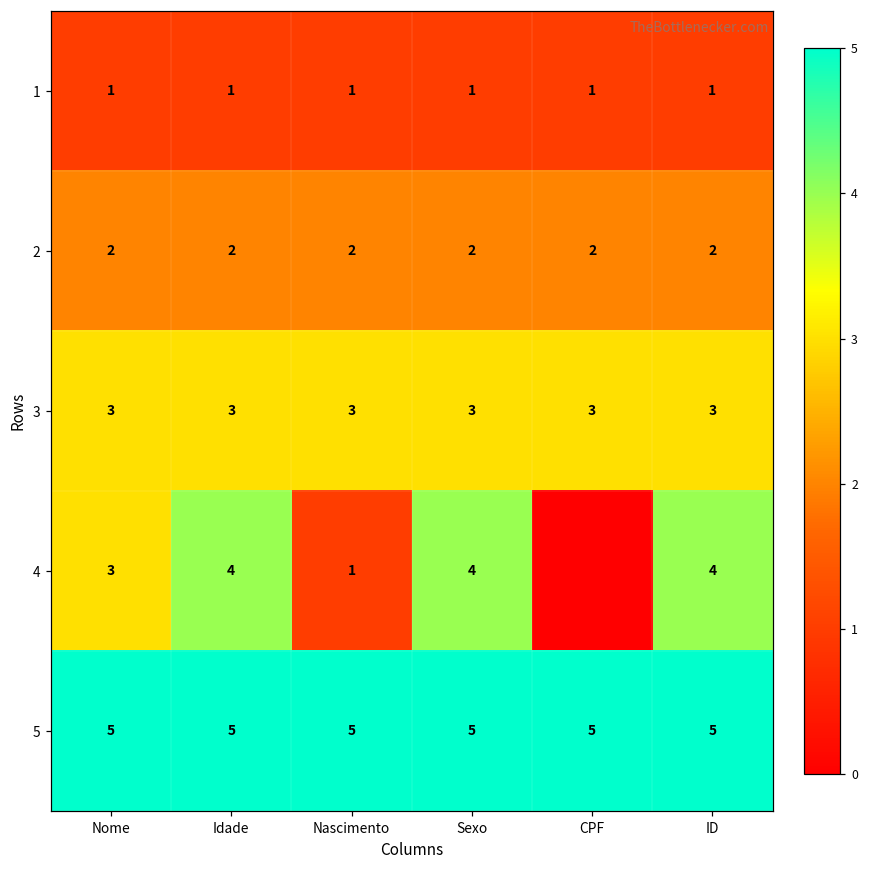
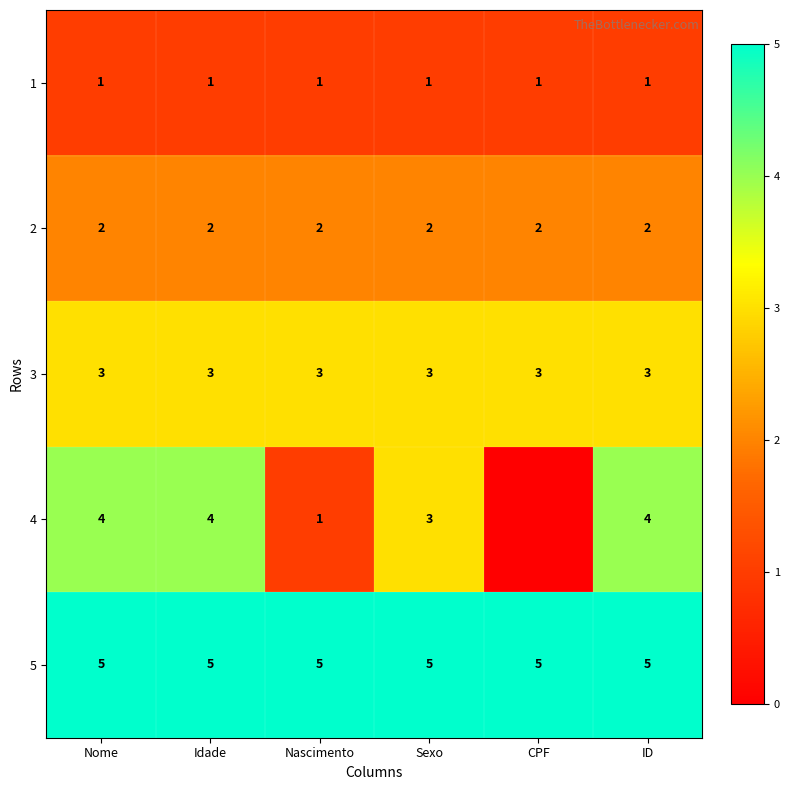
  {
    "1": {
      "Nome": 1,
      "Idade": 1,
      "Nascimento": 1,
      "Sexo": 1,
      "CPF": 1,
      "ID": 1
    },
    "2": {
      "Nome": 2,
      "Idade": 2,
      "Nascimento": 2,
      "Sexo": 2,
      "CPF": 2,
      "ID": 2
    },
    "3": {
      "Nome": 3,
      "Idade": 3,
      "Nascimento": 3,
      "Sexo": 3,
      "CPF": 3,
      "ID": 3
    },
    "4": {
-     "Nome": 3,
+     "Nome": 4,
      "Idade": 4,
      "Nascimento": 1,
-     "Sexo": 4,
+     "Sexo": 3,
      "ID": 4
    },
    "5": {
      "Nome": 5,
      "Idade": 5,
      "Nascimento": 5,
      "Sexo": 5,
      "CPF": 5,
      "ID": 5
    }
  }
